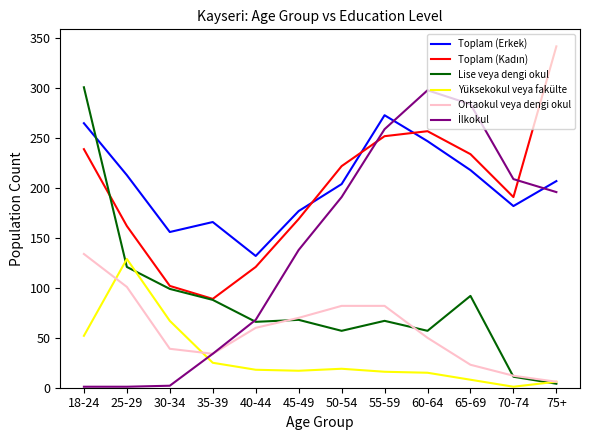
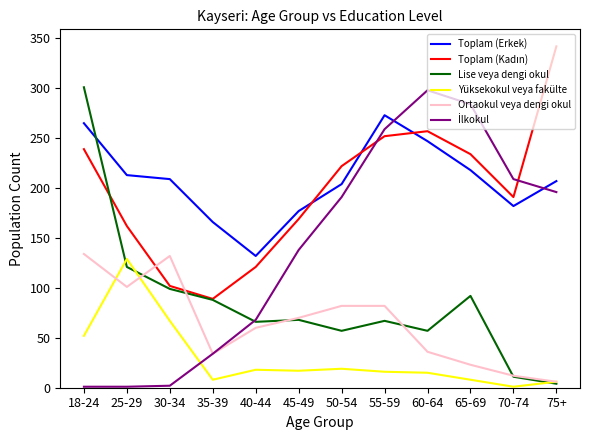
  {
    "Toplam (Erkek)": {
      "18-24": 270,
      "25-29": 210,
-     "30-34": 160,
+     "30-34": 210,
      "35-39": 170,
      "40-44": 130,
      "45-49": 180,
      "50-54": 200,
      "55-59": 270,
      "60-64": 250,
      "65-69": 220,
      "70-74": 180,
      "75+": 210
    },
    "Toplam (Kadın)": {
      "18-24": 240,
      "25-29": 160,
      "30-34": 100,
      "40-44": 120,
      "45-49": 170,
      "50-54": 220,
      "55-59": 250,
      "60-64": 260,
      "65-69": 230,
      "70-74": 190
    },
    "Lise veya dengi okul": {
      "18-24": 300,
      "25-29": 120,
      "30-34": 100,
      "50-54": 60,
      "55-59": 70,
      "60-64": 60,
      "65-69": 90
    },
    "Yüksekokul veya fakülte": {
      "18-24": 50,
      "25-29": 130,
      "30-34": 70,
-     "35-39": 30,
+     "35-39": 10,
      "40-44": 20,
      "45-49": 20,
      "50-54": 20,
      "55-59": 20,
      "60-64": 20,
      "65-69": 10,
      "70-74": 0
    },
    "Ortaokul veya dengi okul": {
      "18-24": 130,
      "25-29": 100,
-     "30-34": 40,
+     "30-34": 130,
      "40-44": 60,
      "50-54": 80,
      "55-59": 80,
-     "60-64": 50,
+     "60-64": 40,
      "65-69": 20
    },
    "İlkokul": {
      "18-24": 0,
      "25-29": 0,
      "30-34": 0,
      "45-49": 140,
      "50-54": 190,
      "55-59": 260,
      "70-74": 210,
      "75+": 200
    }
  }
